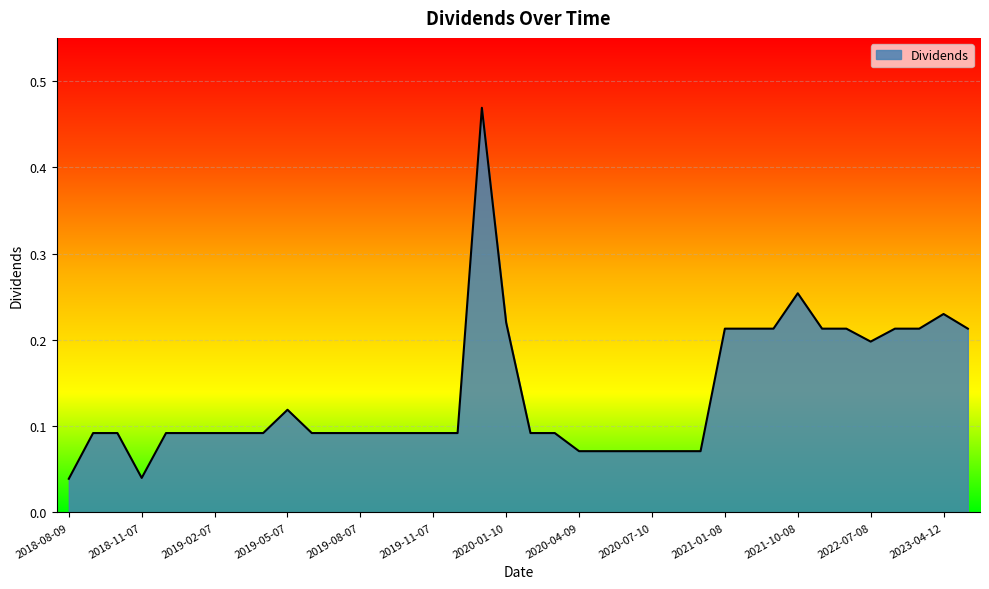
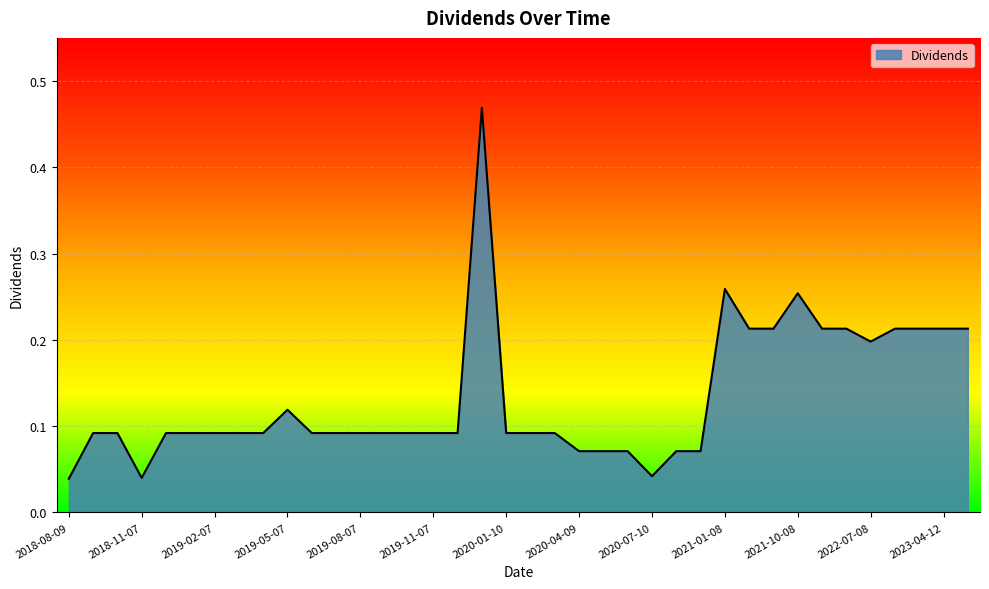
  {
    "2018-08-09": 0.04,
    "2018-11-07": 0.04,
    "2019-02-07": 0.09,
    "2019-05-07": 0.12,
    "2019-08-07": 0.09,
    "2019-11-07": 0.09,
-   "2020-01-10": 0.22,
+   "2020-01-10": 0.09,
    "2020-04-09": 0.07,
-   "2020-07-10": 0.07,
-   "2021-01-08": 0.21,
+   "2020-07-10": 0.04,
+   "2021-01-08": 0.26,
    "2021-10-08": 0.25,
    "2022-07-08": 0.20,
-   "2023-04-12": 0.23
+   "2023-04-12": 0.21
  }
